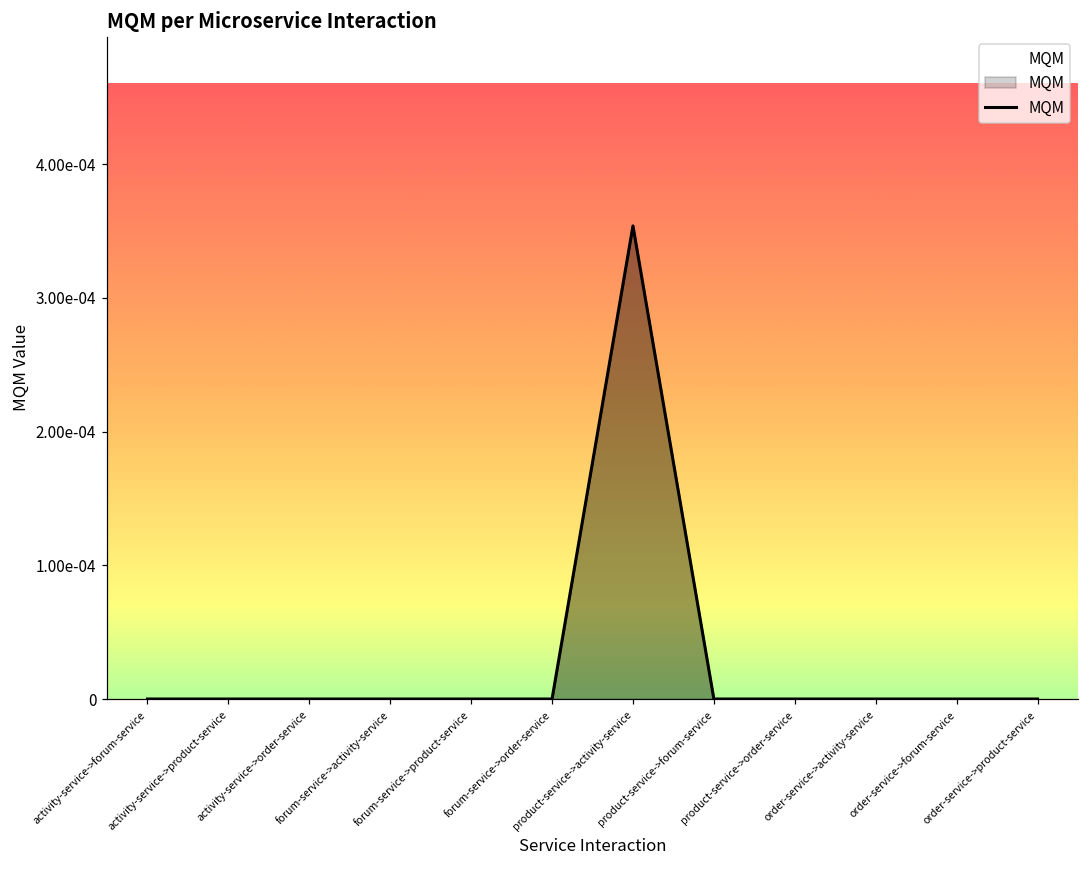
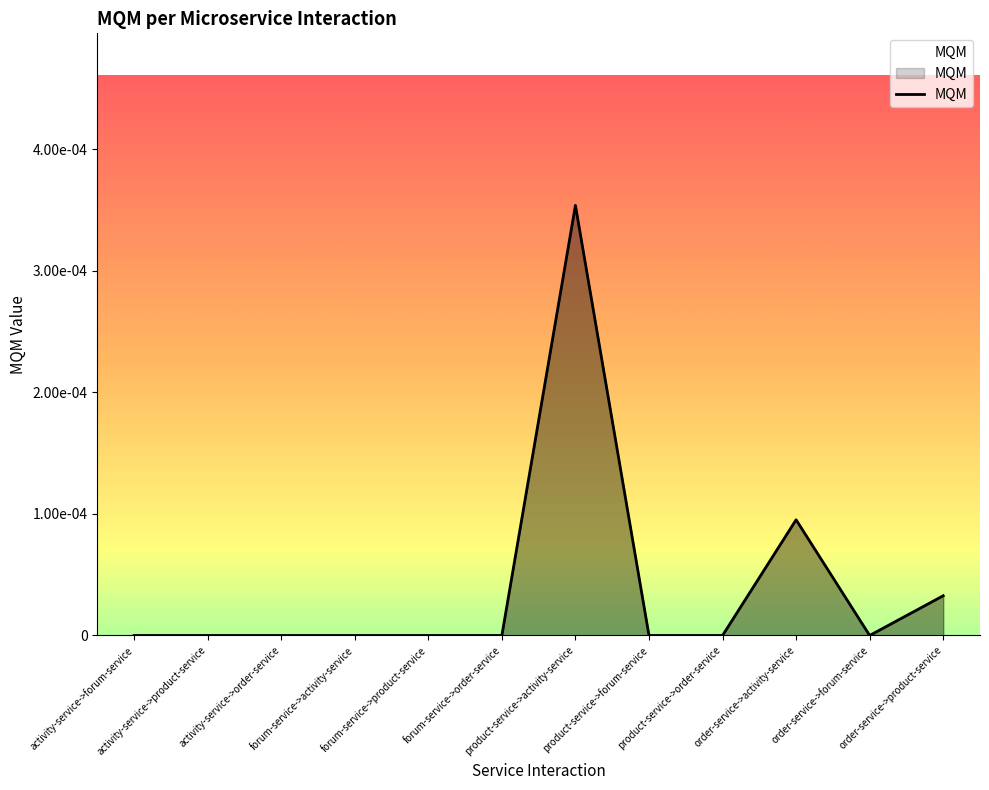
  {
    "activity-service->forum-service": 0.00000,
    "activity-service->product-service": 0.00000,
    "activity-service->order-service": 0.00000,
    "forum-service->activity-service": 0.00000,
    "forum-service->product-service": 0.00000,
    "forum-service->order-service": 0.00000,
    "product-service->activity-service": 0.000354,
    "product-service->forum-service": 0.00000,
    "product-service->order-service": 0.00000,
-   "order-service->activity-service": 0.0000,
+   "order-service->activity-service": 0.0001,
    "order-service->forum-service": 0.00000,
-   "order-service->product-service": 0.00000
+   "order-service->product-service": 0.00003
  }
